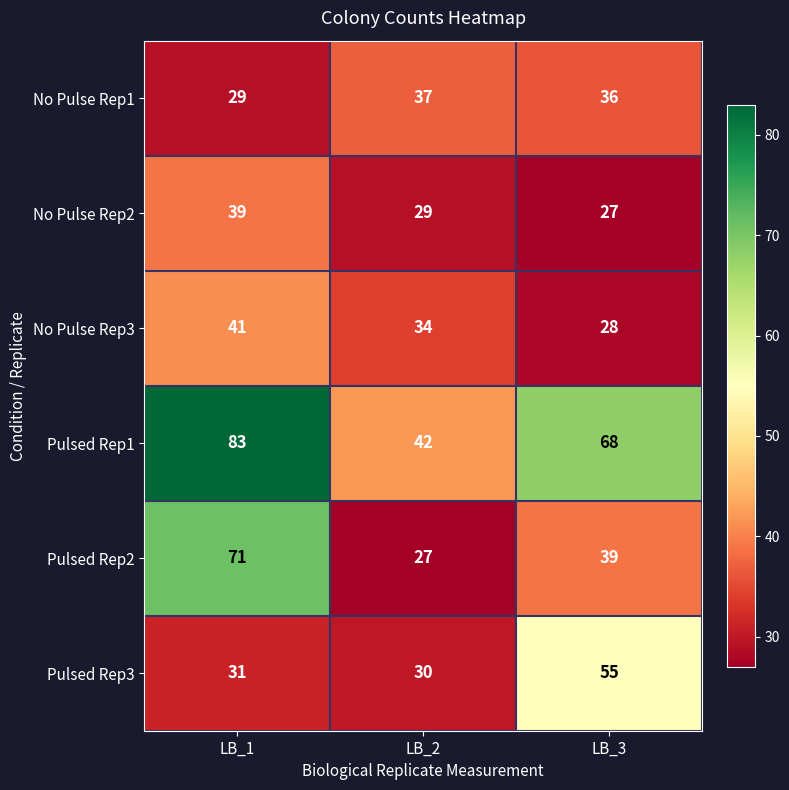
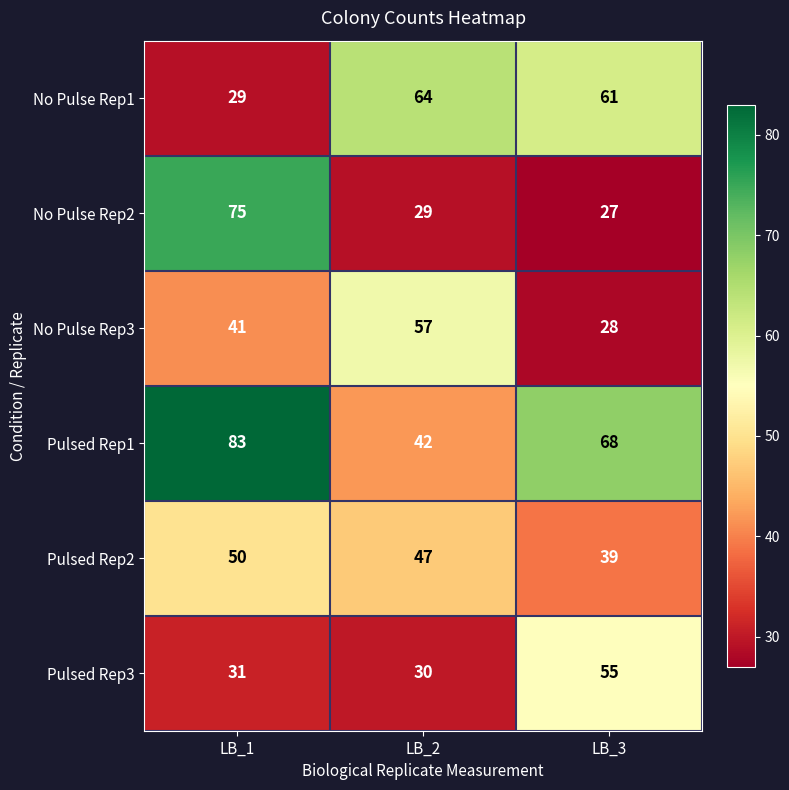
  {
    "No Pulse Rep1": {
      "LB_1": 29,
-     "LB_2": 37,
-     "LB_3": 36
+     "LB_2": 64,
+     "LB_3": 61
    },
    "No Pulse Rep2": {
-     "LB_1": 39,
+     "LB_1": 75,
      "LB_2": 29,
      "LB_3": 27
    },
    "No Pulse Rep3": {
      "LB_1": 41,
-     "LB_2": 34,
+     "LB_2": 57,
      "LB_3": 28
    },
    "Pulsed Rep1": {
      "LB_1": 83,
      "LB_2": 42,
      "LB_3": 68
    },
    "Pulsed Rep2": {
-     "LB_1": 71,
-     "LB_2": 27,
+     "LB_1": 50,
+     "LB_2": 47,
      "LB_3": 39
    },
    "Pulsed Rep3": {
      "LB_1": 31,
      "LB_2": 30,
      "LB_3": 55
    }
  }
